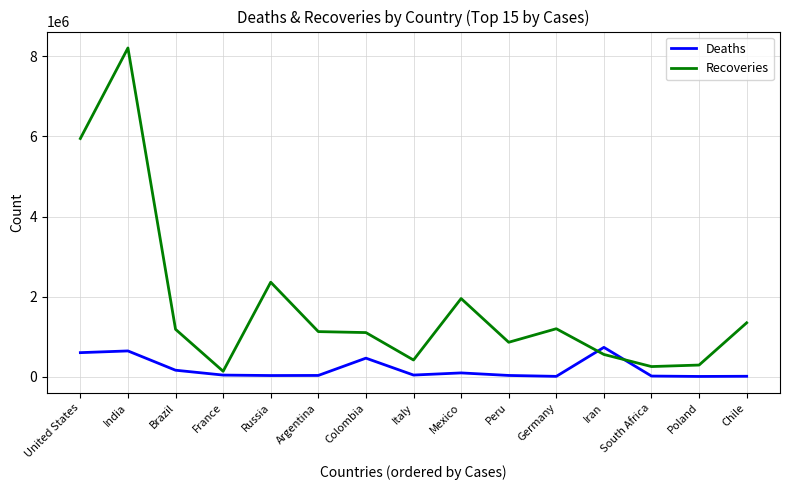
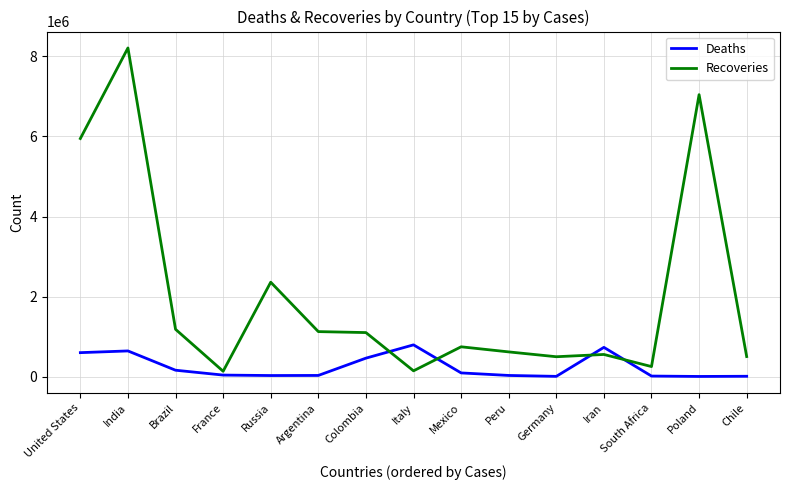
  {
    "Deaths": {
      "United States": 600000,
      "India": 600000,
      "Brazil": 200000,
      "France": 0,
      "Russia": 0,
      "Argentina": 0,
      "Colombia": 500000,
-     "Italy": 0,
+     "Italy": 800000,
      "Mexico": 100000,
      "Peru": 0,
      "Germany": 0,
      "Iran": 700000,
      "South Africa": 0,
      "Poland": 0,
      "Chile": 0
    },
    "Recoveries": {
      "United States": 5900000,
      "India": 8200000,
      "Brazil": 1200000,
      "France": 100000,
      "Russia": 2400000,
      "Argentina": 1100000,
      "Colombia": 1100000,
-     "Italy": 400000,
-     "Mexico": 2000000,
-     "Peru": 900000,
-     "Germany": 1200000,
+     "Italy": 200000,
+     "Mexico": 800000,
+     "Peru": 600000,
+     "Germany": 500000,
      "Iran": 600000,
      "South Africa": 300000,
-     "Poland": 300000,
-     "Chile": 1300000
+     "Poland": 7000000,
+     "Chile": 500000
    }
  }
